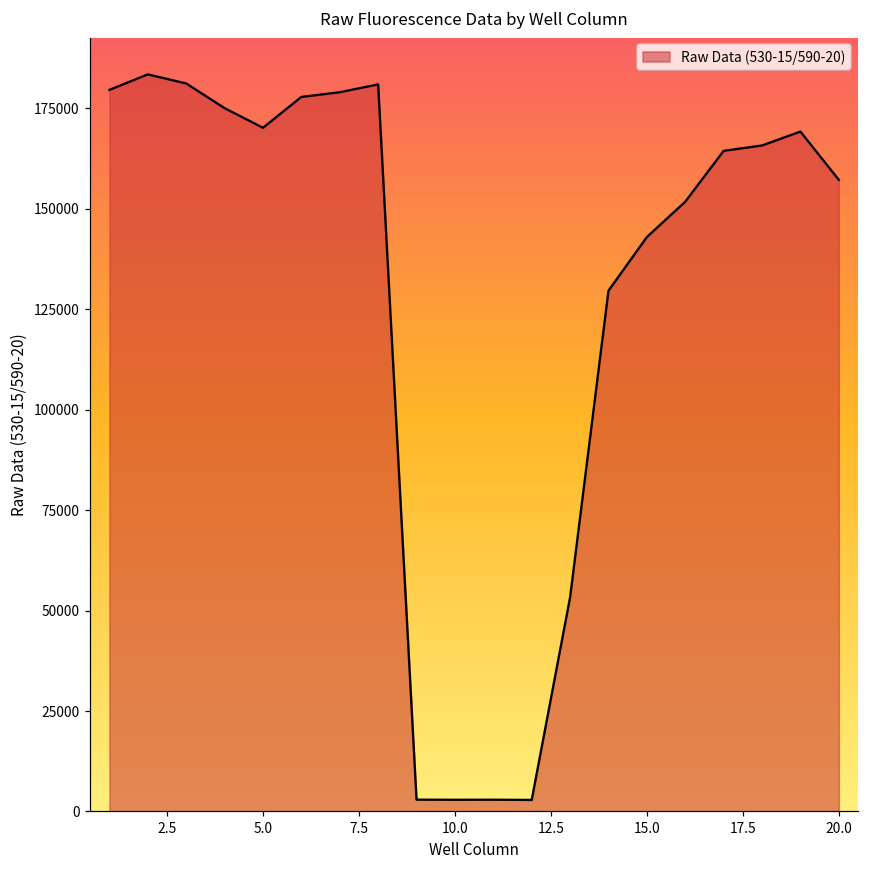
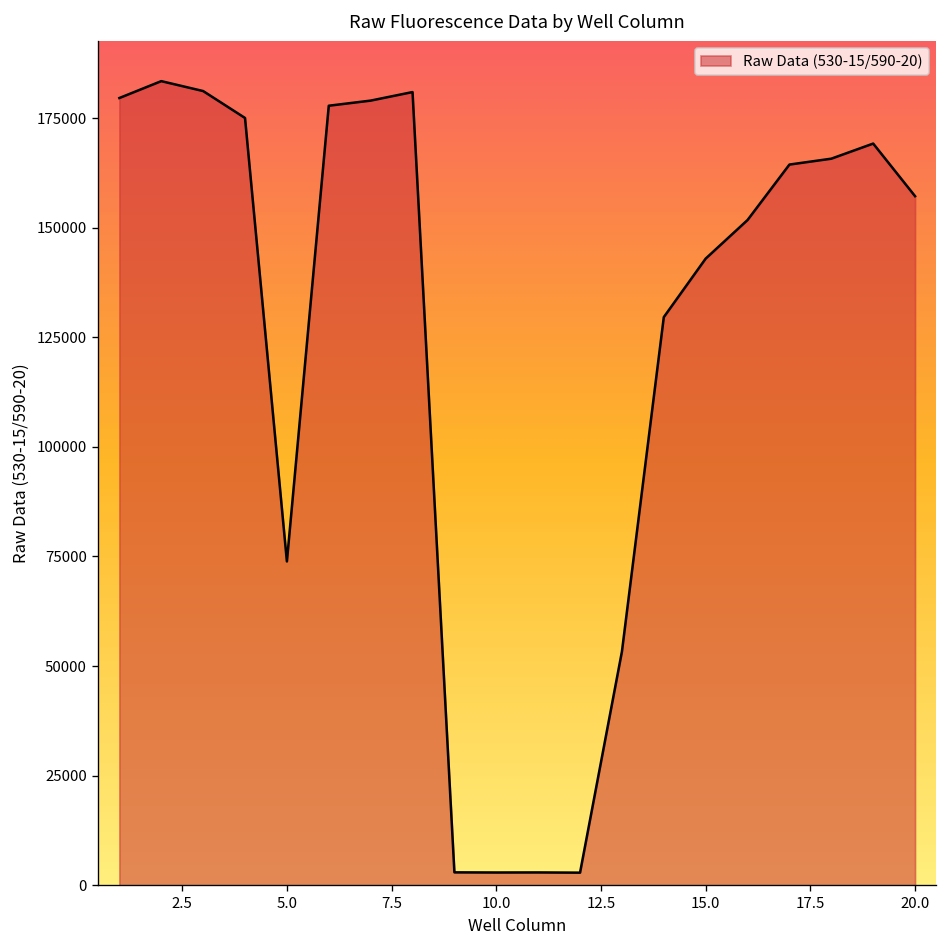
  {
-   "5.0": 170000,
+   "5.0": 74000,
    "10.0": 3000,
    "15.0": 143000,
    "20.0": 157000
  }
